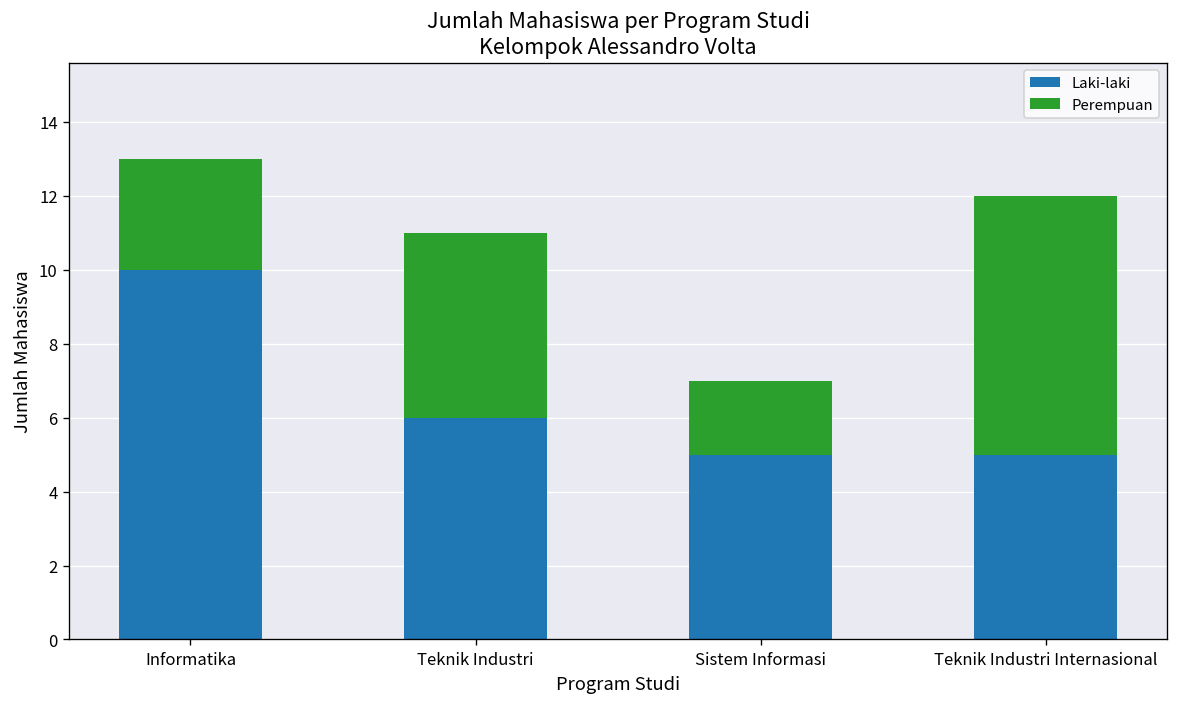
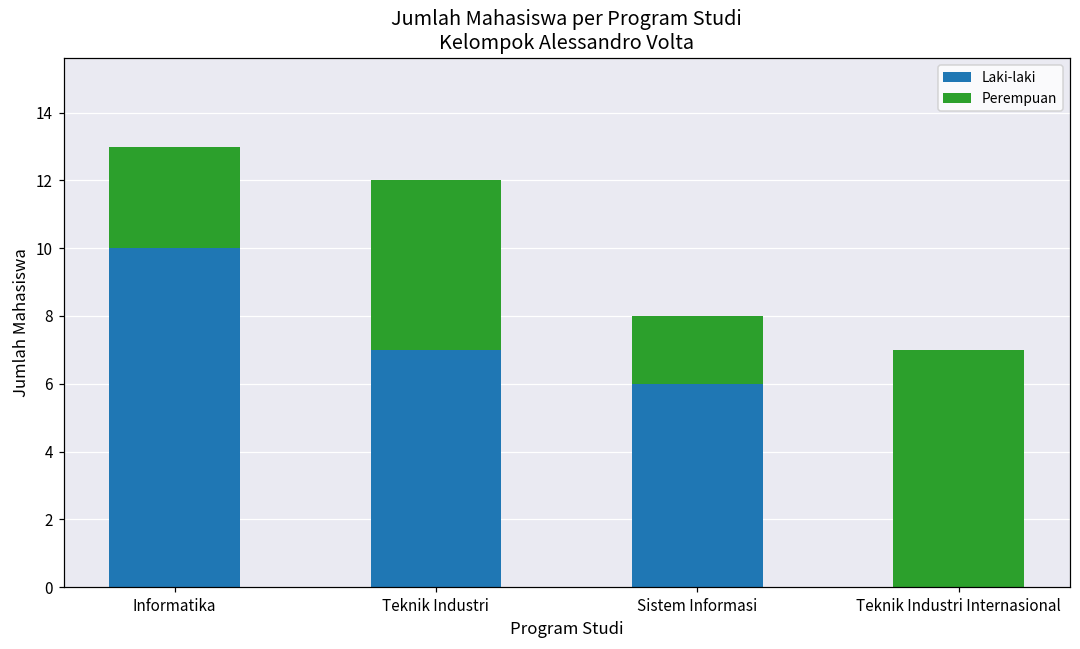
  {
    "Laki-laki": {
      "Informatika": 10,
-     "Teknik Industri": 6,
-     "Sistem Informasi": 5,
-     "Teknik Industri Internasional": 5
+     "Teknik Industri": 7,
+     "Sistem Informasi": 6,
+     "Teknik Industri Internasional": 0
    },
    "Perempuan": {
      "Informatika": 3,
      "Teknik Industri": 5,
      "Sistem Informasi": 2,
      "Teknik Industri Internasional": 7
    }
  }
